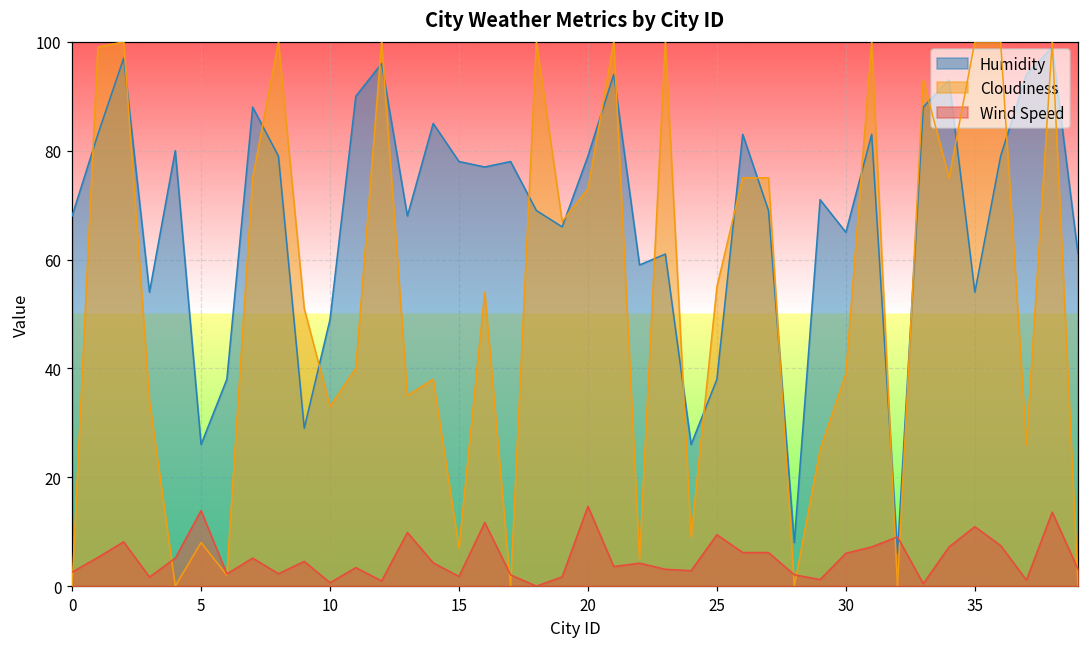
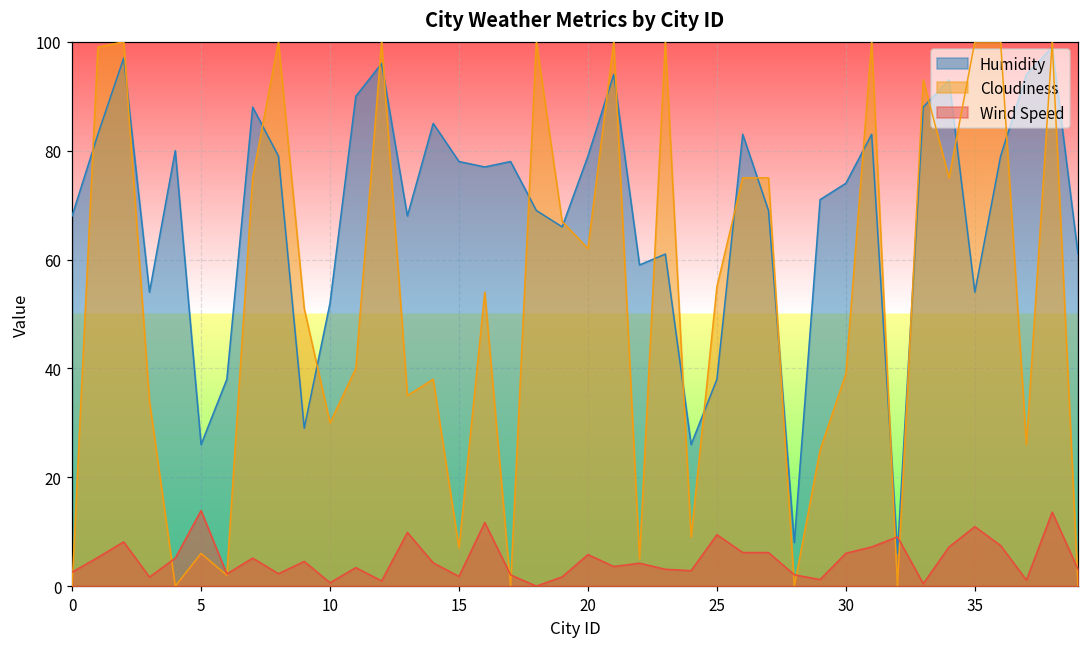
  {
    "Humidity": {
      "0": 68,
      "5": 26,
-     "10": 49,
+     "10": 52,
      "15": 78,
      "20": 79,
      "25": 38,
-     "30": 65,
+     "30": 74,
      "35": 54
    },
    "Cloudiness": {
      "0": 0,
-     "5": 8,
-     "10": 33,
+     "5": 6,
+     "10": 30,
      "15": 7,
-     "20": 73,
+     "20": 62,
      "25": 55,
      "30": 39,
      "35": 100
    },
    "Wind Speed": {
      "0": 3,
      "5": 14,
      "10": 1,
      "15": 2,
-     "20": 15,
+     "20": 6,
      "25": 9,
      "30": 6,
      "35": 11
    }
  }
